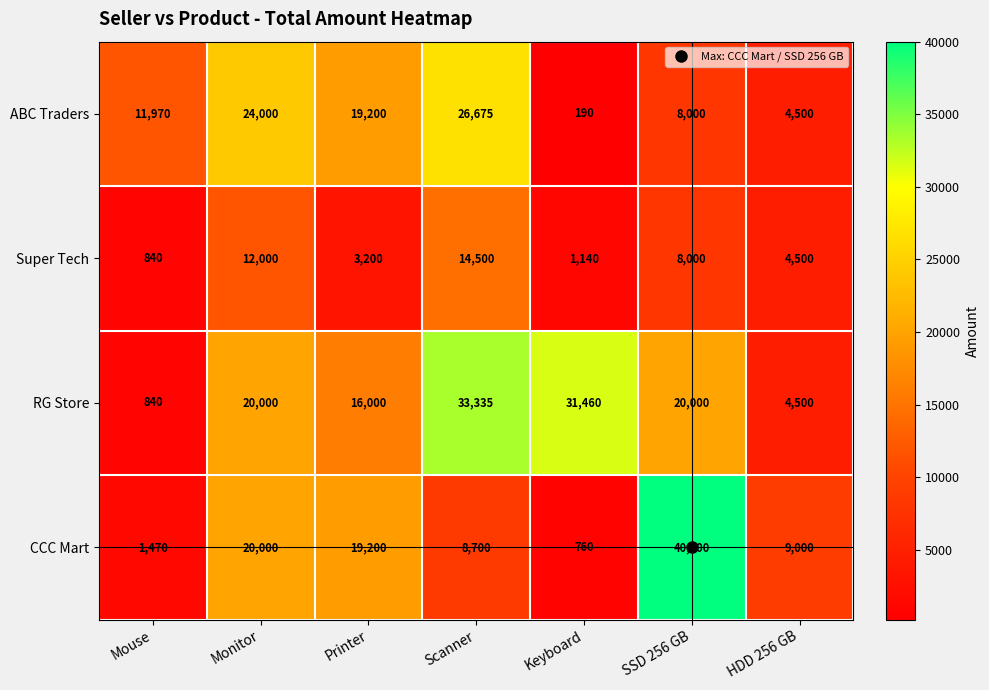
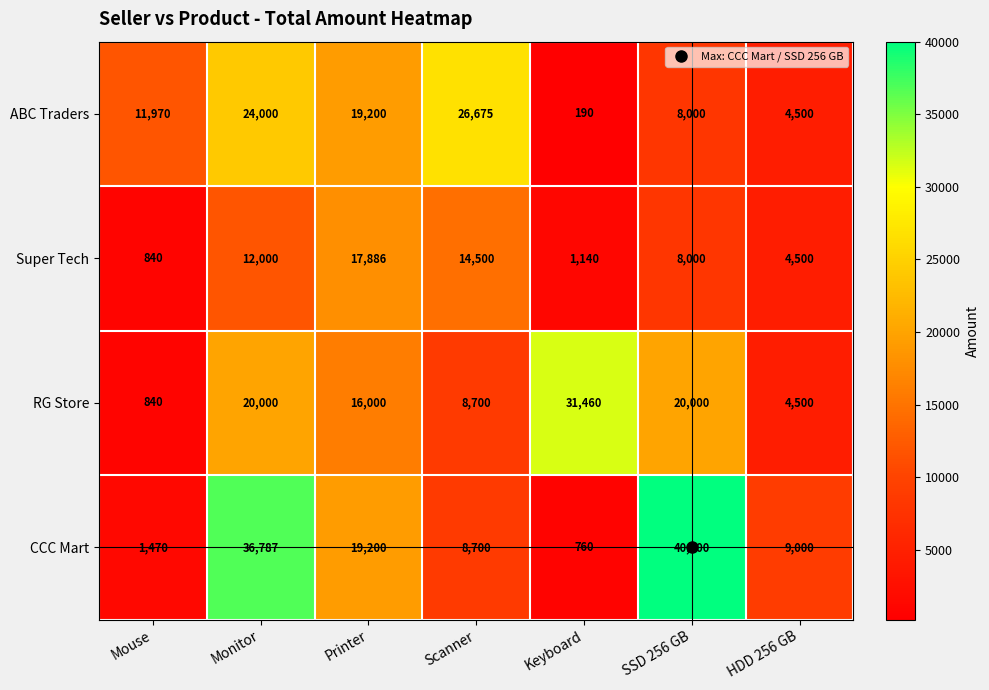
  {
    "ABC Traders": {
      "Mouse": "11,970",
      "Monitor": "24,000",
      "Printer": "19,200",
      "Scanner": "26,675",
      "Keyboard": "190",
      "SSD 256 GB": "8,000",
      "HDD 256 GB": "4,500"
    },
    "Super Tech": {
      "Mouse": "840",
      "Monitor": "12,000",
-     "Printer": "3,200",
+     "Printer": "17,886",
      "Scanner": "14,500",
      "Keyboard": "1,140",
      "SSD 256 GB": "8,000",
      "HDD 256 GB": "4,500"
    },
    "RG Store": {
      "Mouse": "840",
      "Monitor": "20,000",
      "Printer": "16,000",
-     "Scanner": "33,335",
+     "Scanner": "8,700",
      "Keyboard": "31,460",
      "SSD 256 GB": "20,000",
      "HDD 256 GB": "4,500"
    },
    "CCC Mart": {
      "Mouse": "1,470",
-     "Monitor": "20,000",
+     "Monitor": "36,787",
      "Printer": "19,200",
      "Scanner": "8,700",
      "Keyboard": "760",
      "HDD 256 GB": "9,000"
    }
  }
